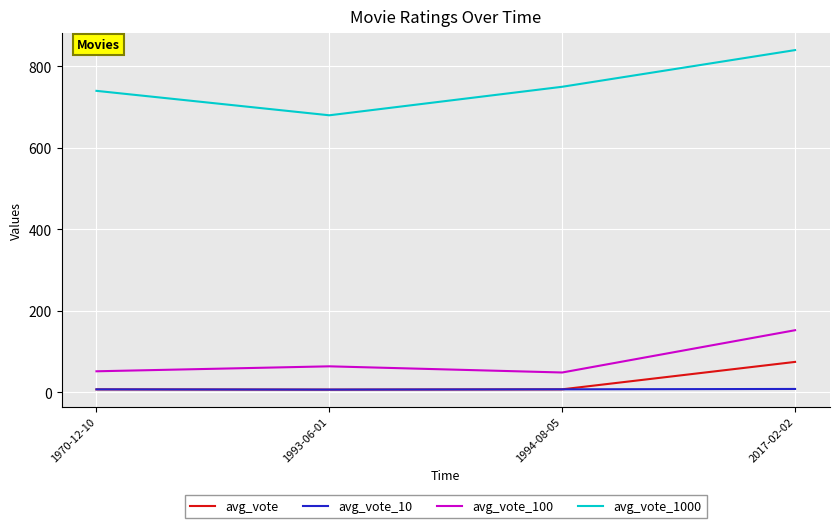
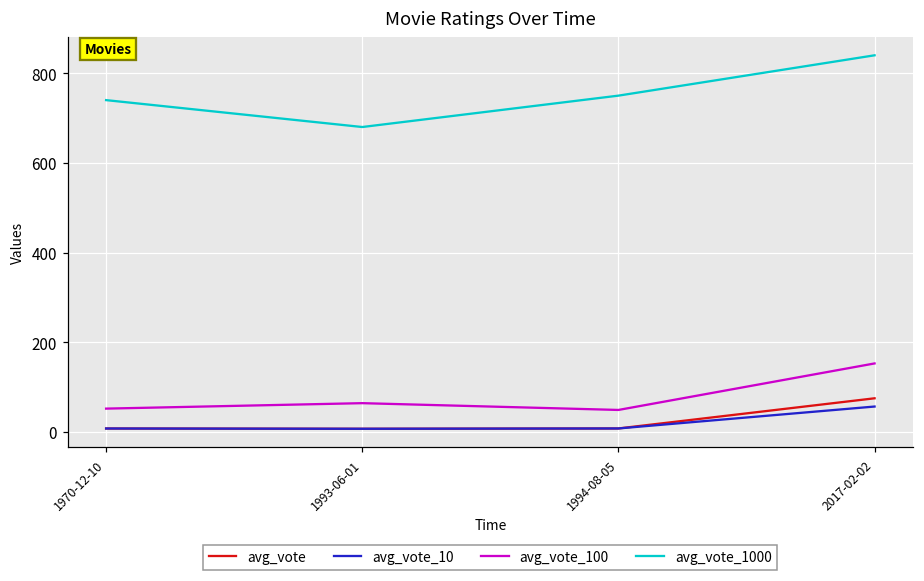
  {
    "avg_vote": {
      "2017-02-02": 70
    },
    "avg_vote_10": {
-     "2017-02-02": 10
+     "2017-02-02": 60
    },
    "avg_vote_100": {
      "1970-12-10": 50,
      "1993-06-01": 60,
      "1994-08-05": 50,
      "2017-02-02": 150
    },
    "avg_vote_1000": {
      "1970-12-10": 740,
      "1993-06-01": 680,
      "1994-08-05": 750,
      "2017-02-02": 840
    }
  }
